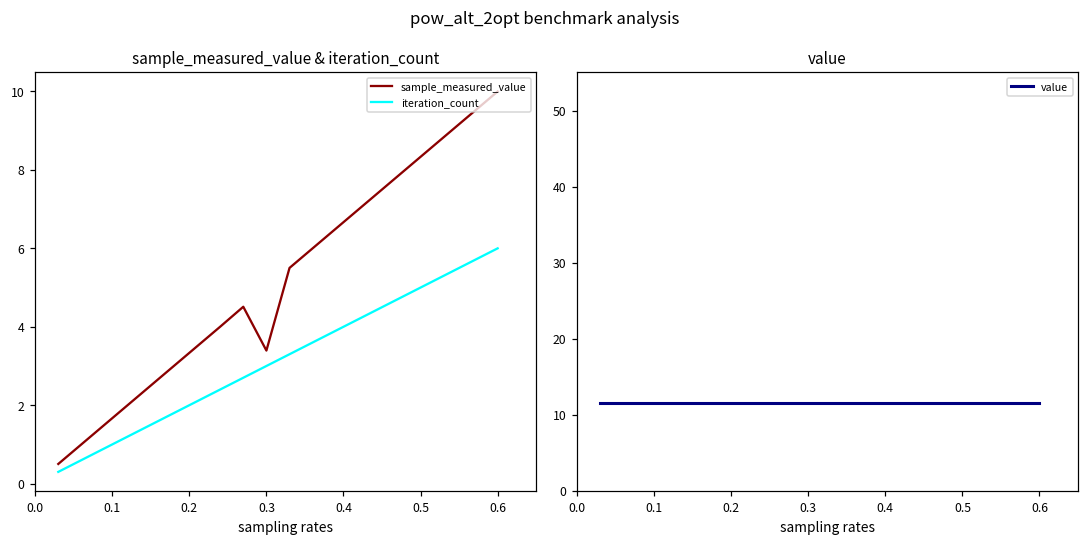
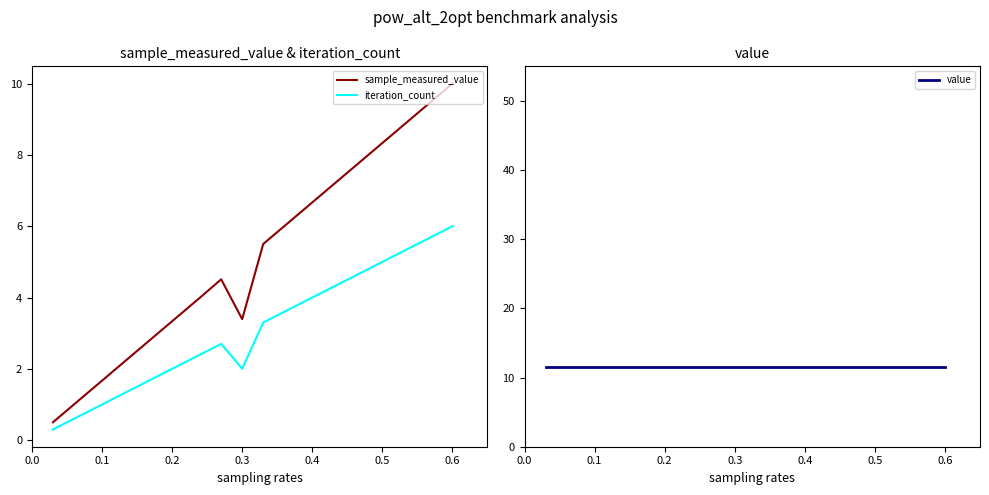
  {
    "sample_measured_value & iteration_count": {
      "sample_measured_value": {
        "0.3": 3.4
      },
      "iteration_count": {
-       "0.3": 3.0,
+       "0.3": 2.0,
        "0.6": 6.0
      }
    },
    "value": {
      "0.3": 12,
      "0.6": 12
    }
  }
